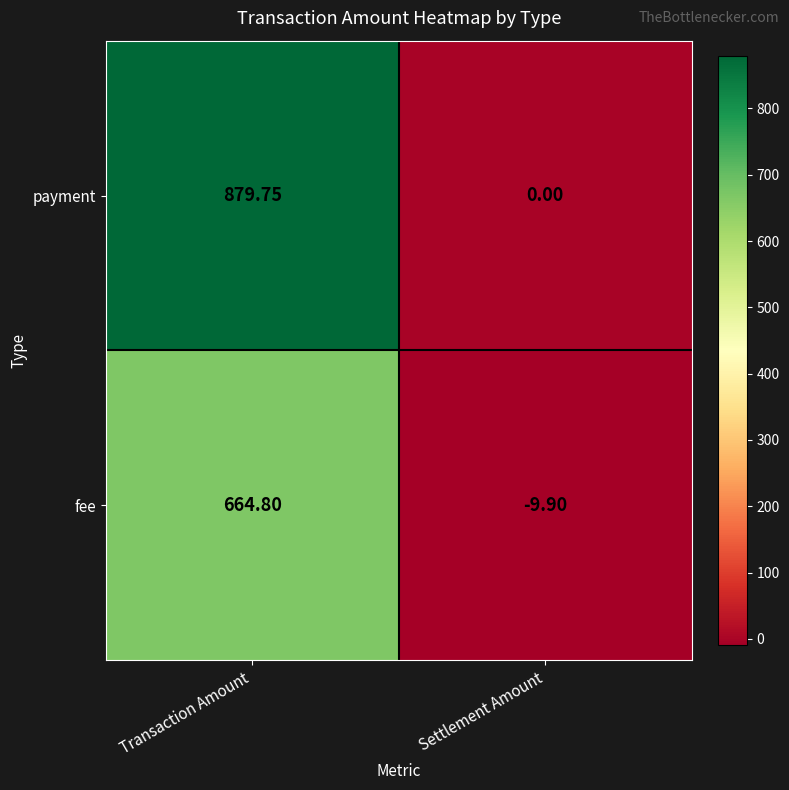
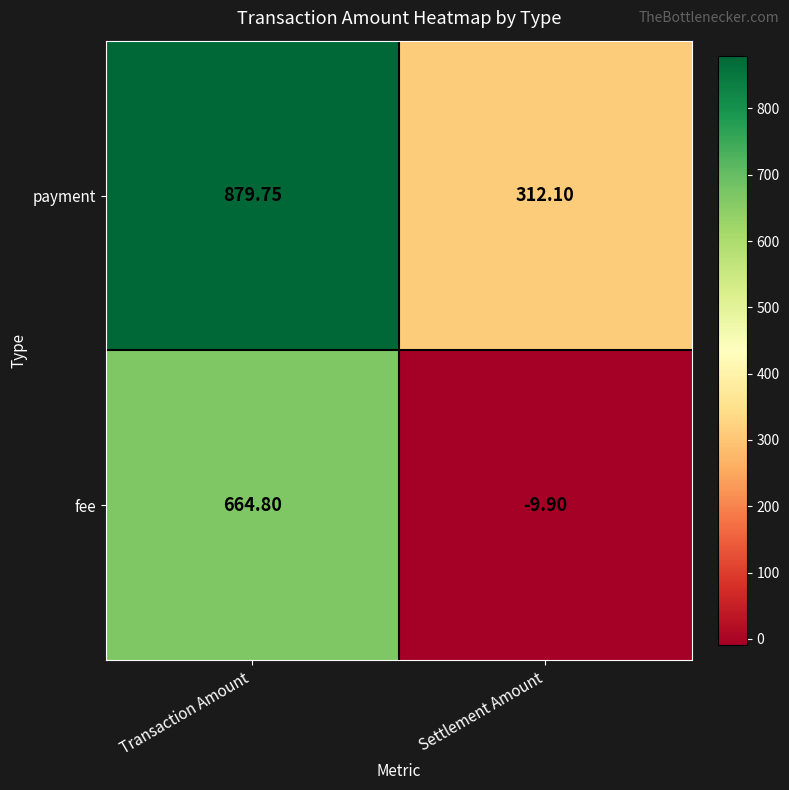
  {
    "payment": {
      "Transaction Amount": 879.75,
-     "Settlement Amount": 0.00
+     "Settlement Amount": 312.10
    },
    "fee": {
      "Transaction Amount": 664.80,
      "Settlement Amount": -9.90
    }
  }
